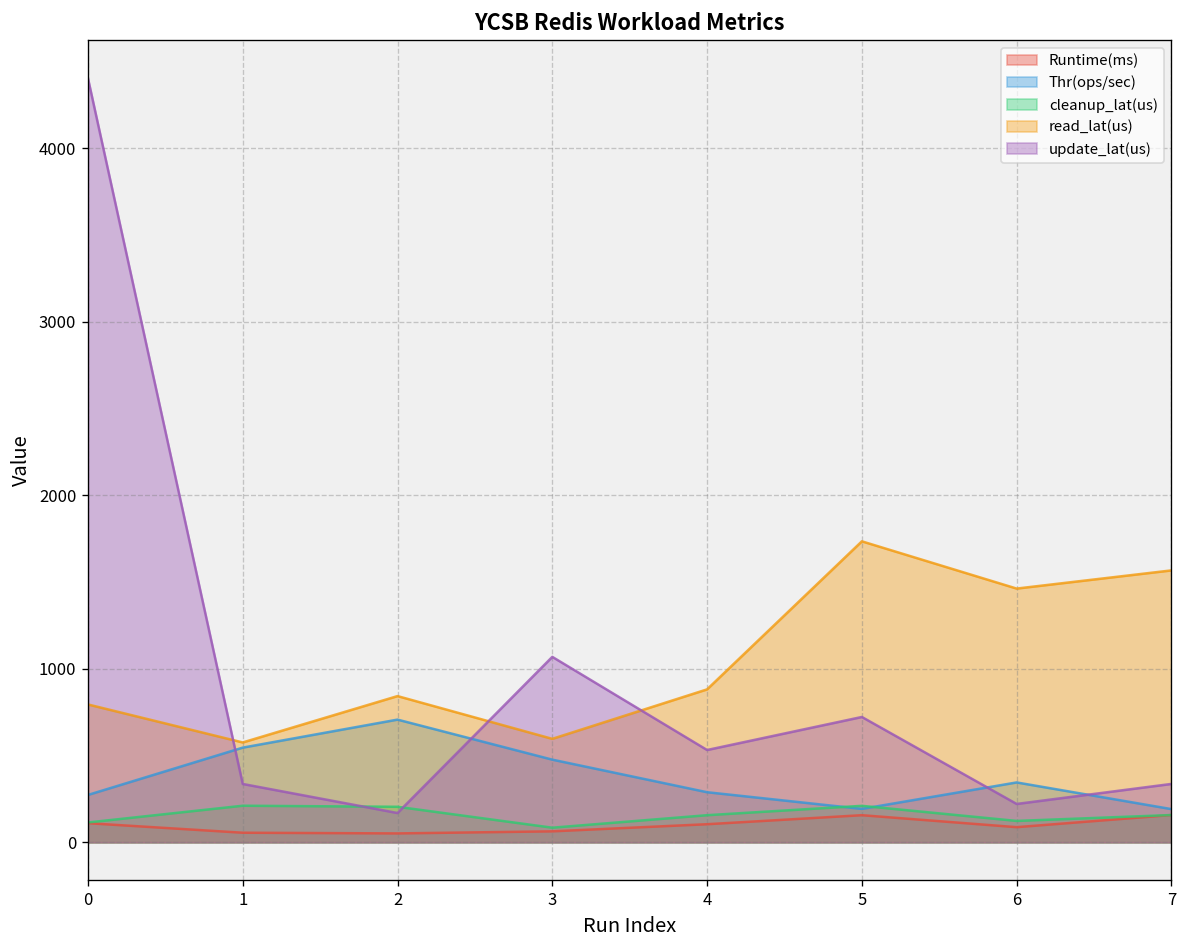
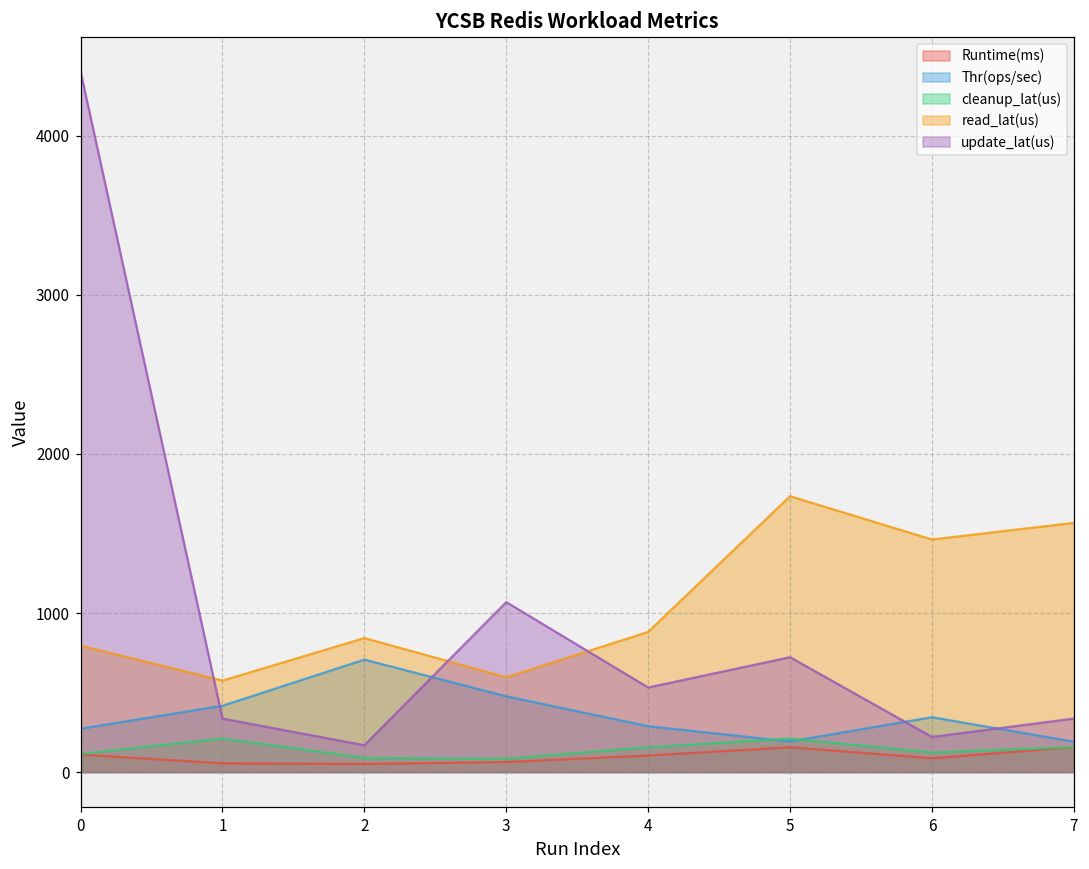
  {
    "Thr(ops/sec)": {
      "0": 270,
-     "1": 550,
+     "1": 420,
      "2": 710,
      "3": 480,
      "4": 290,
      "5": 190,
      "6": 340,
      "7": 190
    },
    "cleanup_lat(us)": {
      "1": 210,
-     "2": 200,
+     "2": 90,
      "3": 80,
      "4": 160,
      "5": 210,
      "6": 120
    },
    "update_lat(us)": {
      "0": 4400,
      "1": 340,
      "2": 170,
      "3": 1070,
      "4": 530,
      "5": 720,
      "6": 220,
      "7": 340
    }
  }
